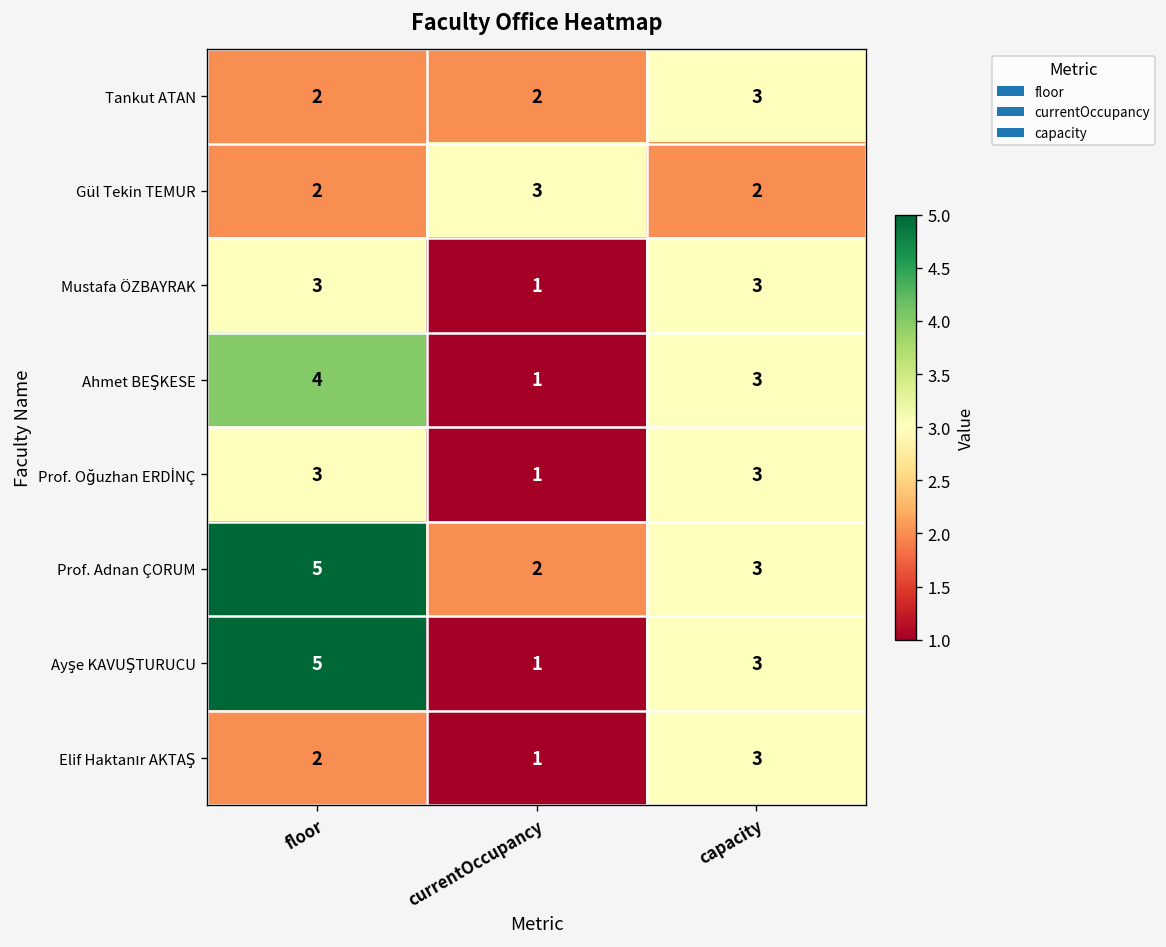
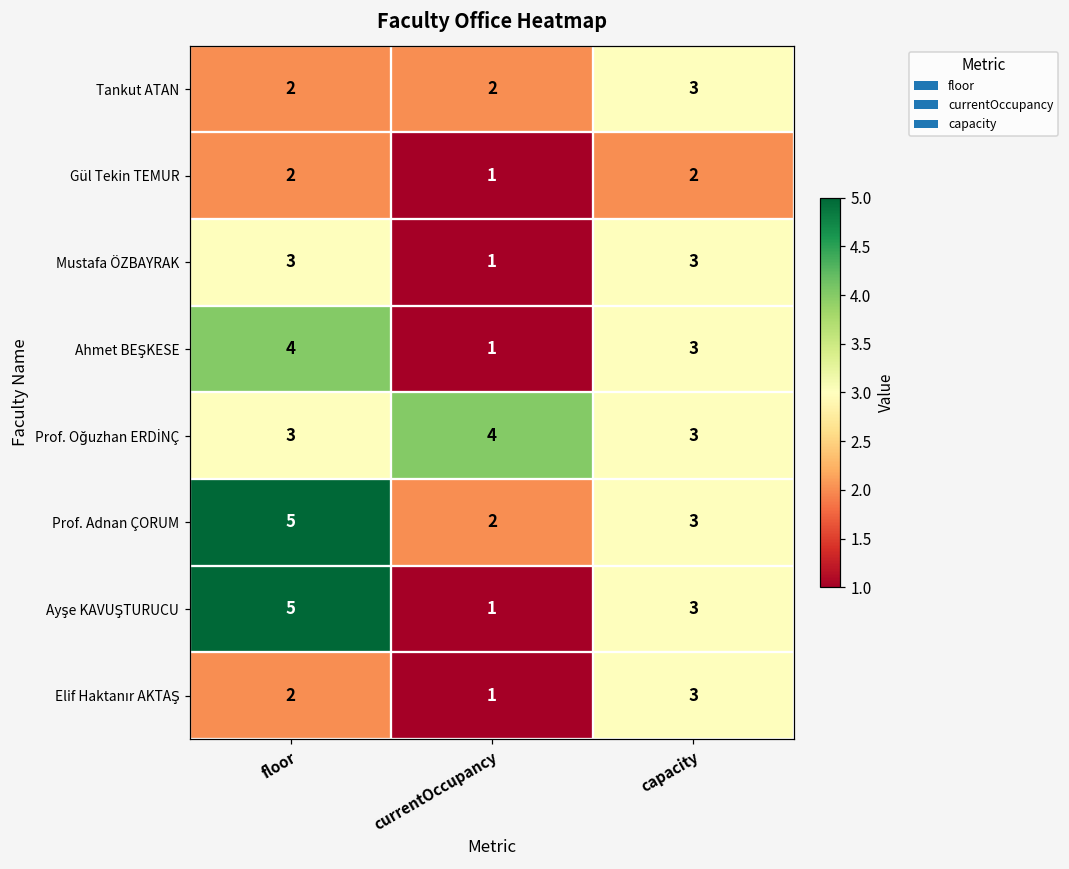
  {
    "Tankut ATAN": {
      "floor": 2,
      "currentOccupancy": 2,
      "capacity": 3
    },
    "Gül Tekin TEMUR": {
      "floor": 2,
-     "currentOccupancy": 3,
+     "currentOccupancy": 1,
      "capacity": 2
    },
    "Mustafa ÖZBAYRAK": {
      "floor": 3,
      "currentOccupancy": 1,
      "capacity": 3
    },
    "Ahmet BEŞKESE": {
      "floor": 4,
      "currentOccupancy": 1,
      "capacity": 3
    },
    "Prof. Oğuzhan ERDİNÇ": {
      "floor": 3,
-     "currentOccupancy": 1,
+     "currentOccupancy": 4,
      "capacity": 3
    },
    "Prof. Adnan ÇORUM": {
      "floor": 5,
      "currentOccupancy": 2,
      "capacity": 3
    },
    "Ayşe KAVUŞTURUCU": {
      "floor": 5,
      "currentOccupancy": 1,
      "capacity": 3
    },
    "Elif Haktanır AKTAŞ": {
      "floor": 2,
      "currentOccupancy": 1,
      "capacity": 3
    }
  }
